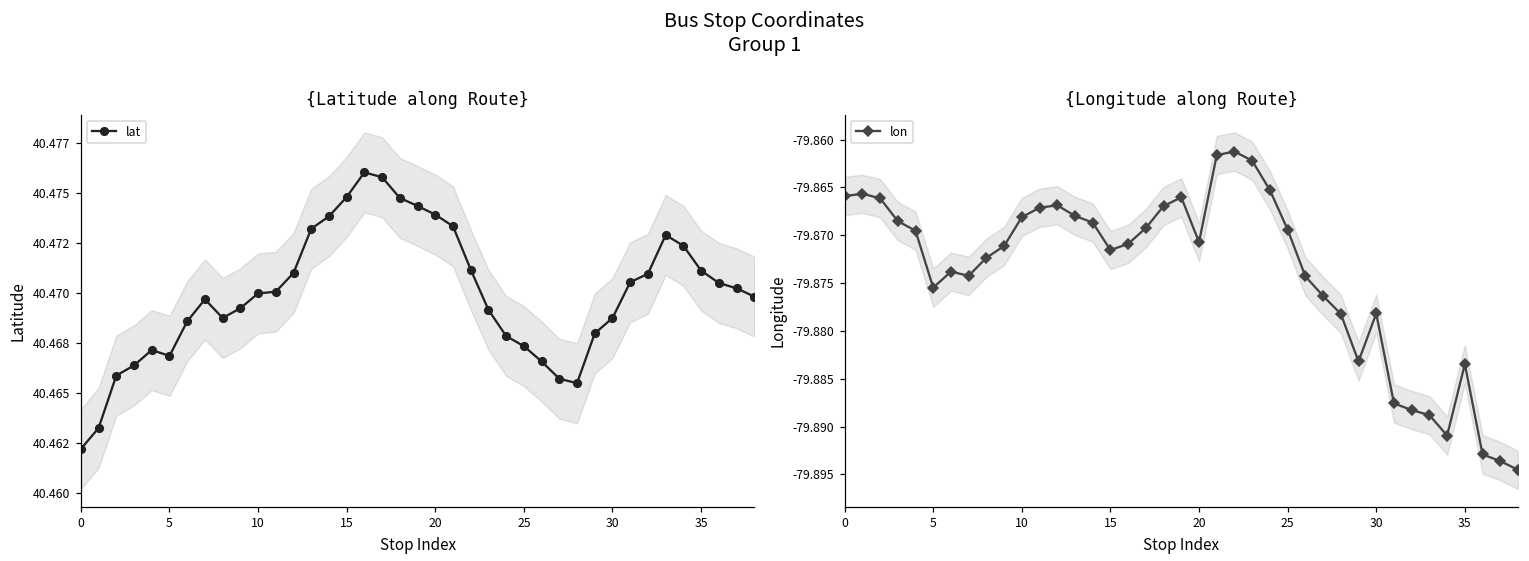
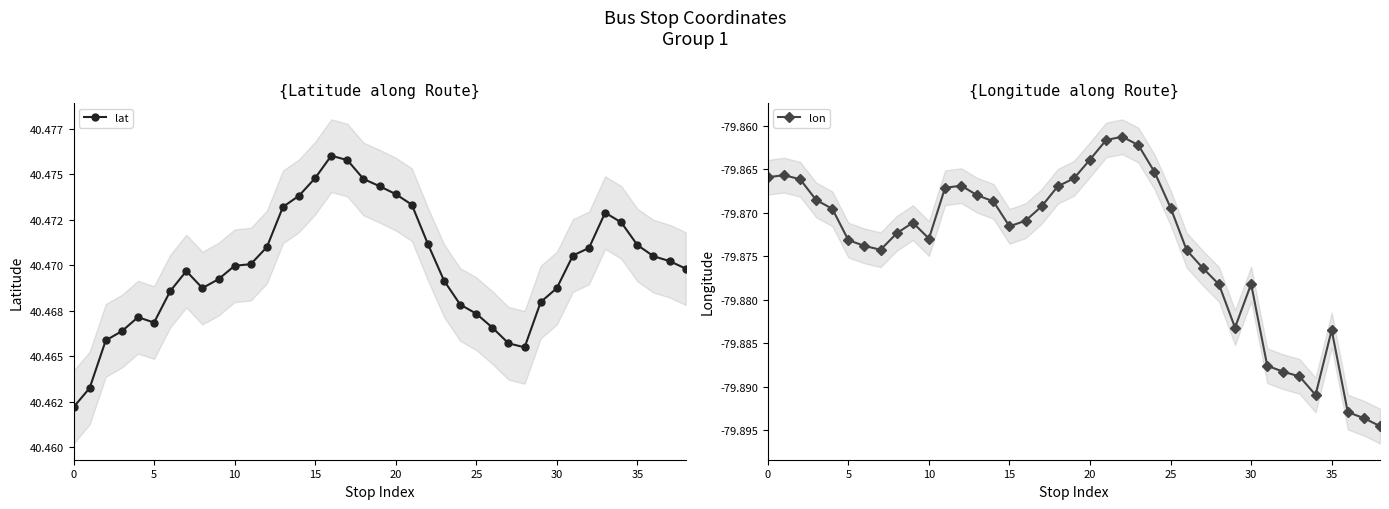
  {
    "{Longitude along Route}": {
      "lon": {
        "0": -79.866,
-       "5": -79.875,
-       "10": -79.868,
+       "5": -79.873,
+       "10": -79.873,
        "15": -79.872,
-       "20": -79.871,
+       "20": -79.864,
        "25": -79.869,
        "30": -79.878,
        "35": -79.883
      }
    }
  }
